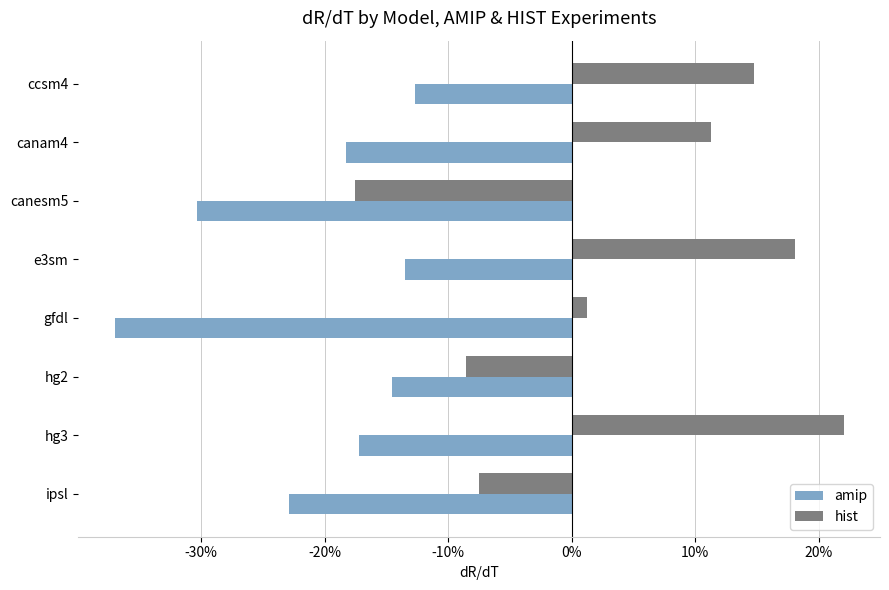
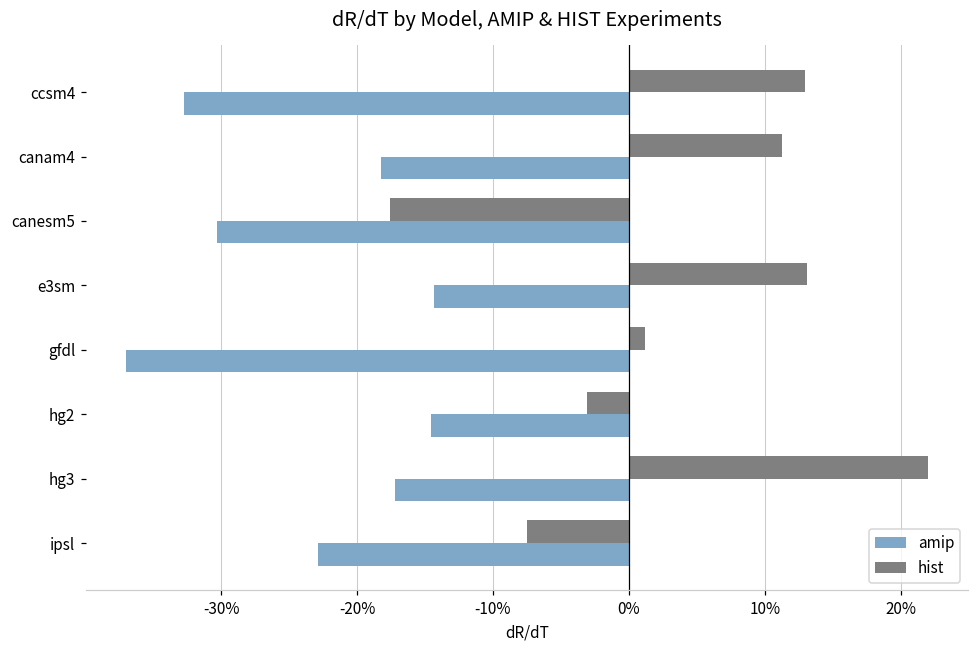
  {
    "amip": {
-     "ccsm4": "-12.7%",
+     "ccsm4": "-32.7%",
      "canam4": "-18.2%",
      "canesm5": "-30.3%",
-     "e3sm": "-13.5%",
+     "e3sm": "-14.4%",
      "gfdl": "-37.0%",
      "hg2": "-14.5%",
      "hg3": "-17.2%",
      "ipsl": "-22.8%"
    },
    "hist": {
-     "ccsm4": "14.8%",
+     "ccsm4": "12.9%",
      "canam4": "11.2%",
      "canesm5": "-17.5%",
-     "e3sm": "18.0%",
+     "e3sm": "13.1%",
      "gfdl": "1.2%",
-     "hg2": "-8.6%",
+     "hg2": "-3.0%",
      "hg3": "22.0%",
      "ipsl": "-7.5%"
    }
  }
